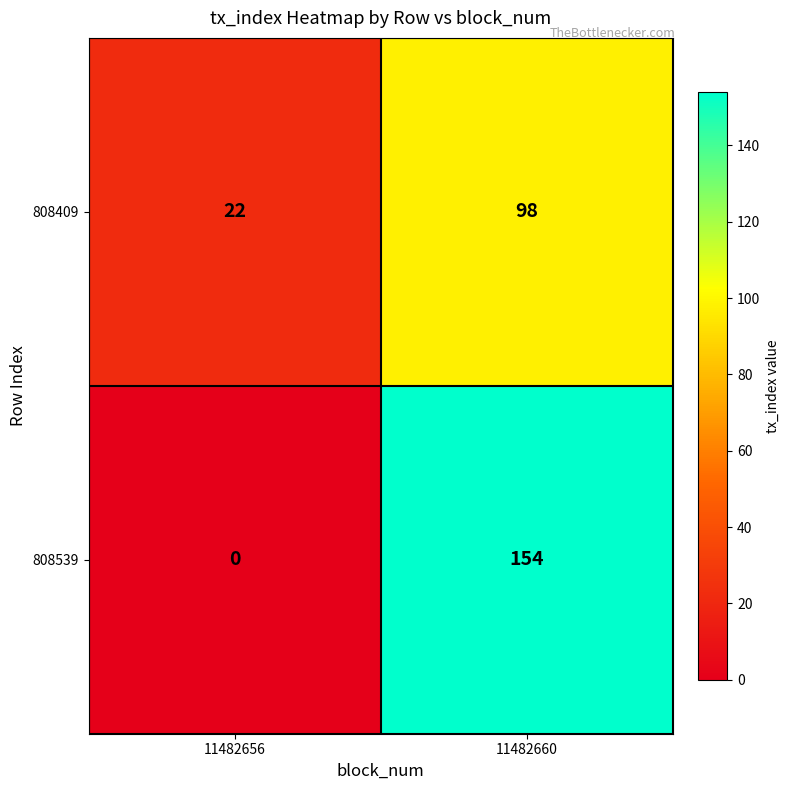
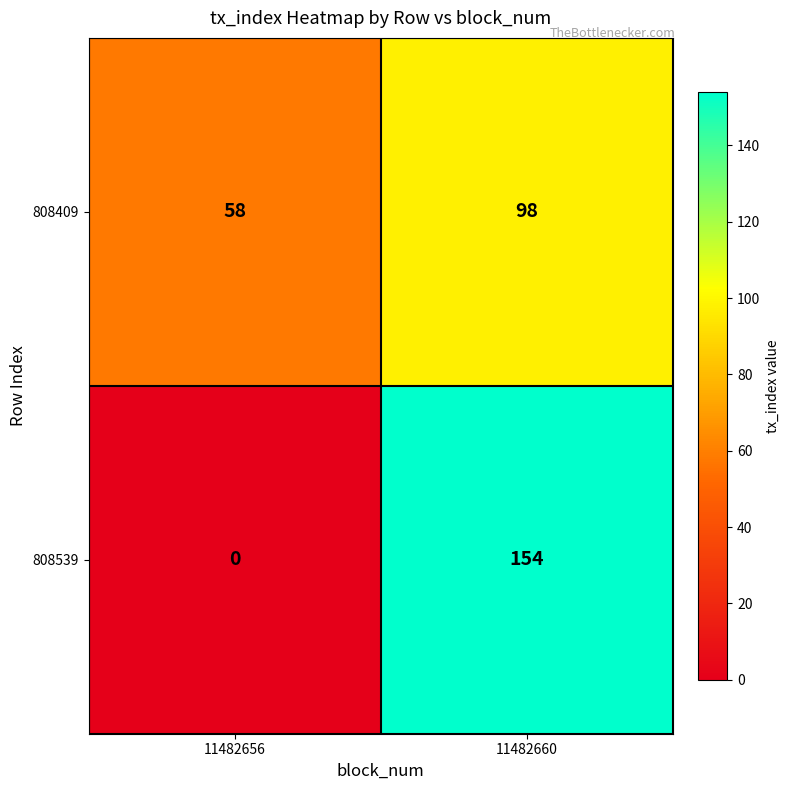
  {
    "808409": {
-     "11482656": 22,
+     "11482656": 58,
      "11482660": 98
    },
    "808539": {
      "11482656": 0,
      "11482660": 154
    }
  }
